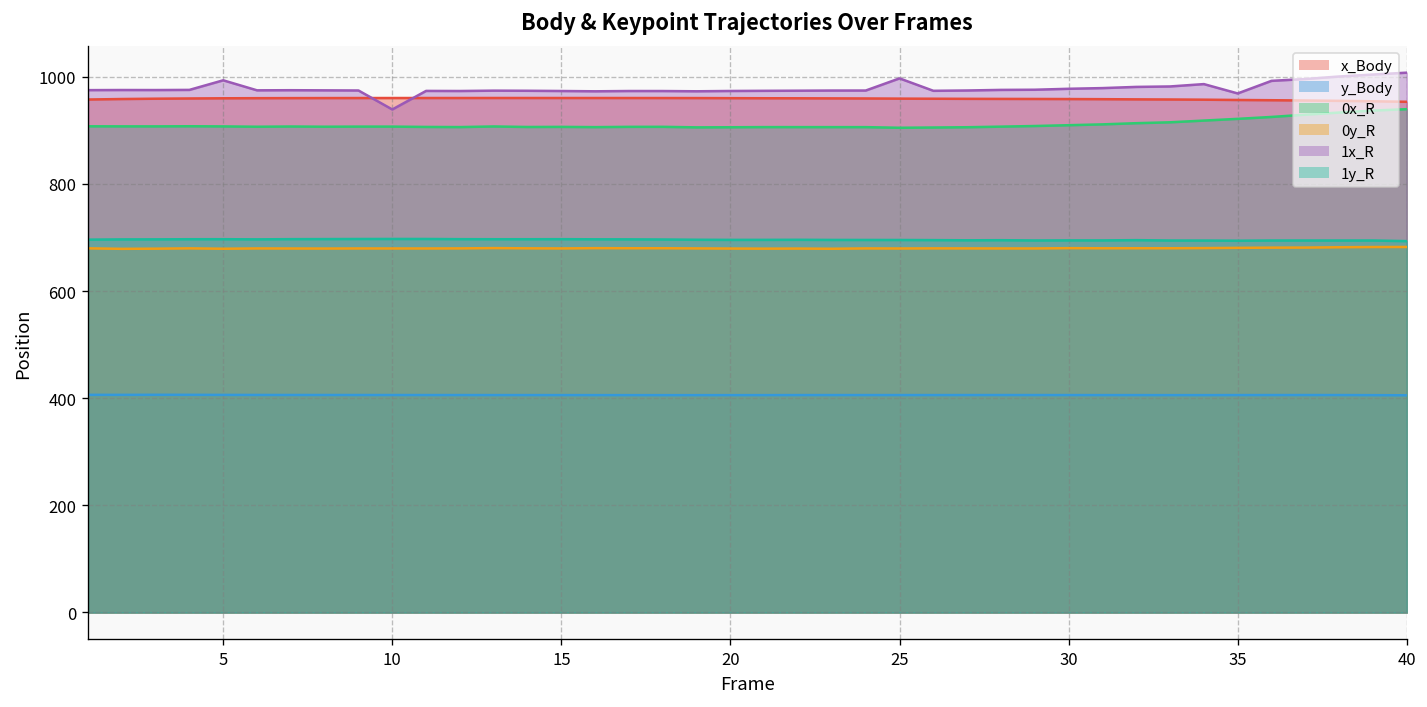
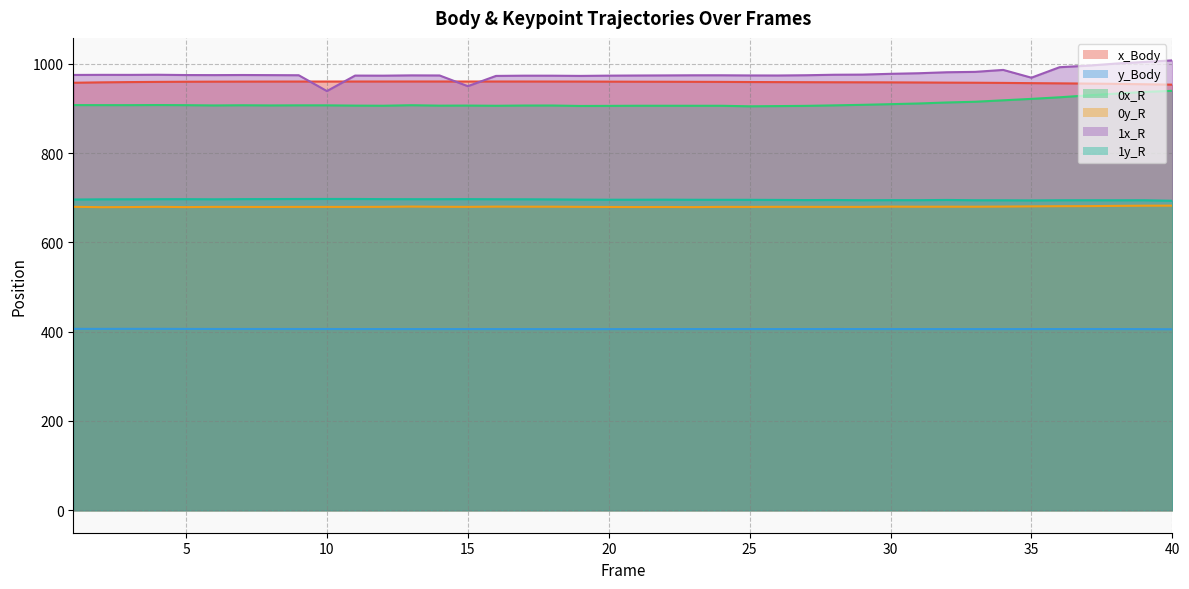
  {
    "1x_R": {
-     "5": 990,
+     "5": 970,
      "10": 940,
-     "15": 970,
+     "15": 950,
      "20": 970,
-     "25": 1000,
+     "25": 970,
      "30": 980,
      "35": 970,
      "40": 1010
    }
  }
